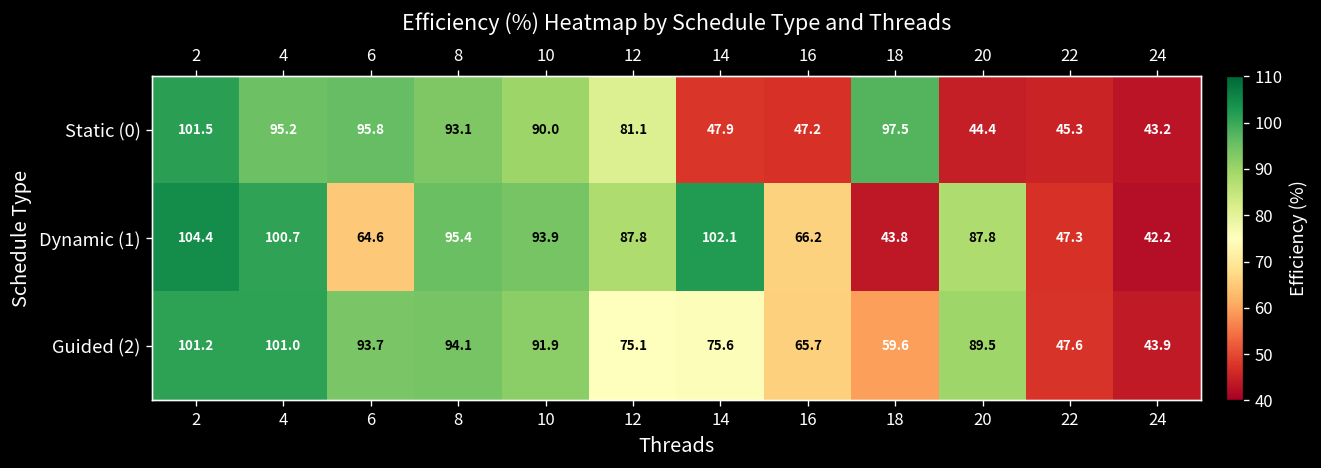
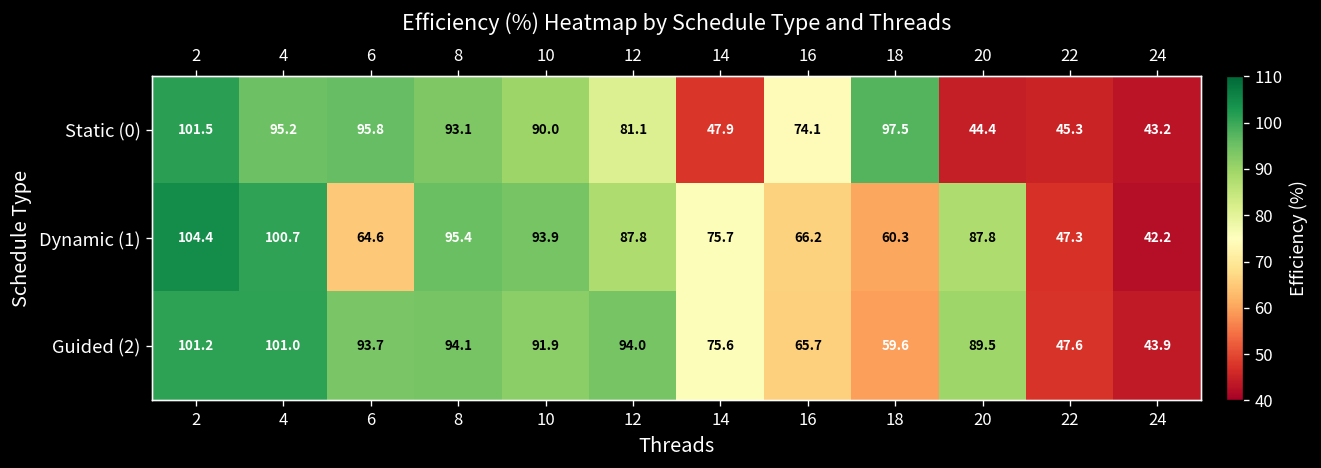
  {
    "Static (0)": {
      "2": 101.5,
      "4": 95.2,
      "6": 95.8,
      "8": 93.1,
      "10": 90.0,
      "12": 81.1,
      "14": 47.9,
-     "16": 47.2,
+     "16": 74.1,
      "18": 97.5,
      "20": 44.4,
      "22": 45.3,
      "24": 43.2
    },
    "Dynamic (1)": {
      "2": 104.4,
      "4": 100.7,
      "6": 64.6,
      "8": 95.4,
      "10": 93.9,
      "12": 87.8,
-     "14": 102.1,
+     "14": 75.7,
      "16": 66.2,
-     "18": 43.8,
+     "18": 60.3,
      "20": 87.8,
      "22": 47.3,
      "24": 42.2
    },
    "Guided (2)": {
      "2": 101.2,
      "4": 101.0,
      "6": 93.7,
      "8": 94.1,
      "10": 91.9,
-     "12": 75.1,
+     "12": 94.0,
      "14": 75.6,
      "16": 65.7,
      "18": 59.6,
      "20": 89.5,
      "22": 47.6,
      "24": 43.9
    }
  }
